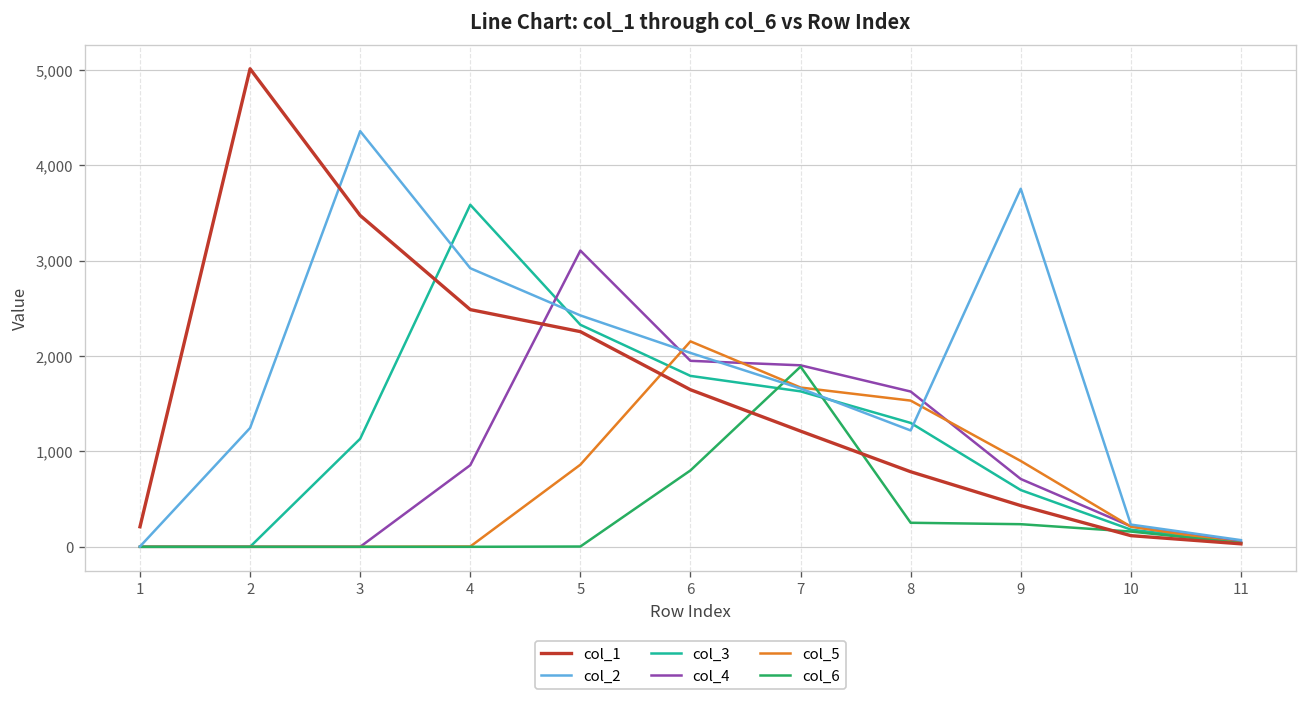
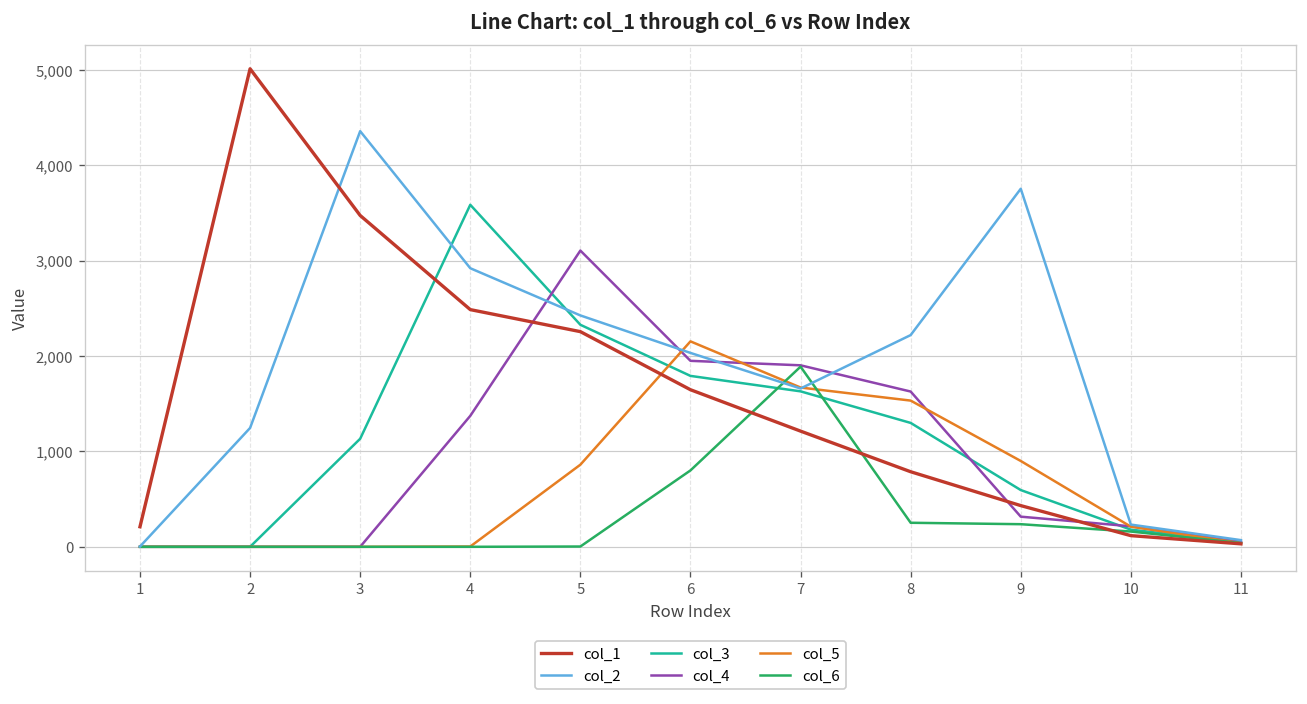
  {
    "col_1": {
      "1": "200",
      "2": "5,000",
      "3": "3,500",
      "4": "2,500",
      "5": "2,300",
      "6": "1,600",
      "7": "1,200",
      "8": "800",
      "9": "400",
      "10": "100"
    },
    "col_2": {
      "2": "1,200",
      "3": "4,400",
      "4": "2,900",
      "5": "2,400",
      "6": "2,000",
-     "8": "1,200",
+     "8": "2,200",
      "9": "3,800"
    },
    "col_3": {
      "3": "1,100",
      "4": "3,600",
      "5": "2,300",
      "6": "1,800",
      "8": "1,300",
      "9": "600"
    },
    "col_4": {
-     "4": "900",
+     "4": "1,400",
      "5": "3,100",
      "6": "2,000",
      "8": "1,600",
-     "9": "700"
+     "9": "300"
    },
    "col_5": {
      "5": "900",
      "6": "2,200",
      "8": "1,500",
      "9": "900"
    },
    "col_6": {
      "5": "0",
      "6": "800",
      "8": "300",
      "9": "200"
    }
  }
